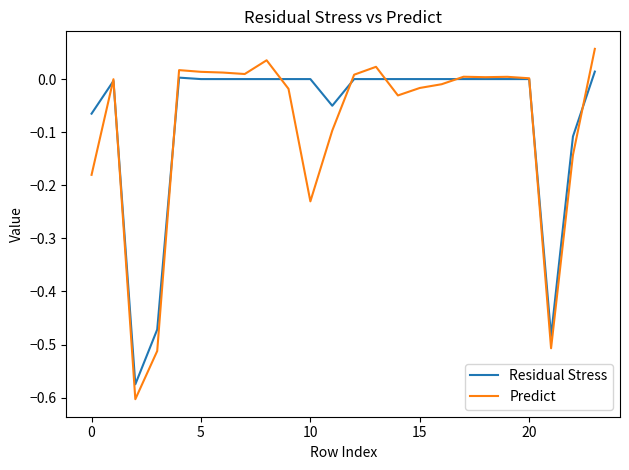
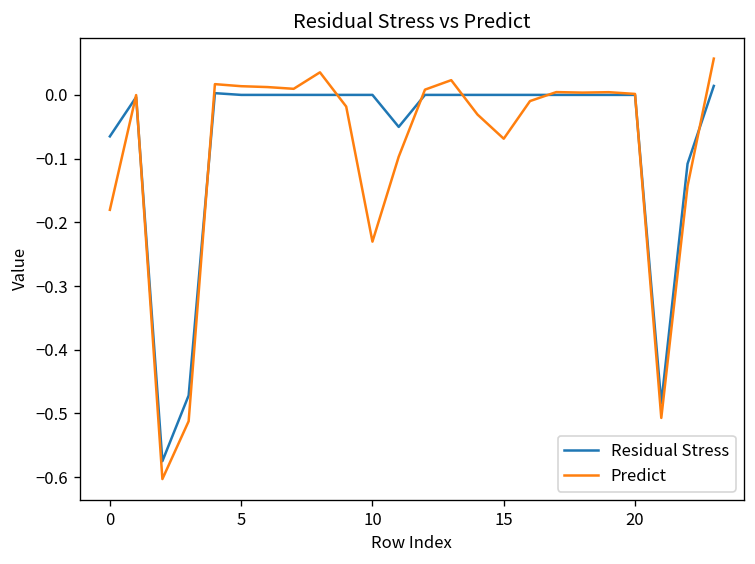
  {
    "Residual Stress": {
      "0": -0.07,
      "5": 0.00,
      "10": 0.00,
      "15": 0.00
    },
    "Predict": {
      "0": -0.18,
      "5": 0.01,
      "10": -0.23,
-     "15": -0.02
+     "15": -0.07
    }
  }
